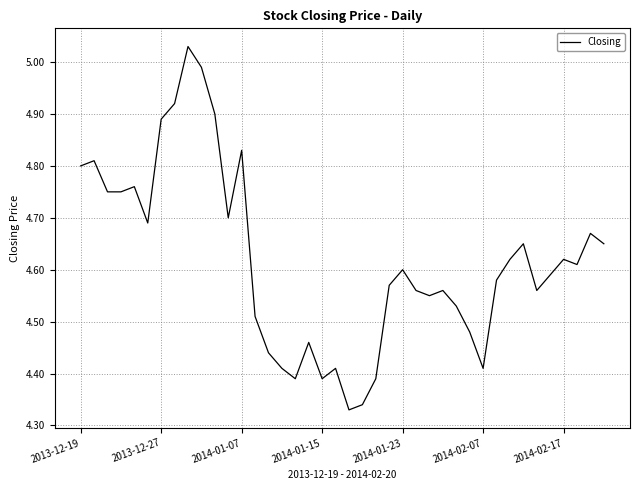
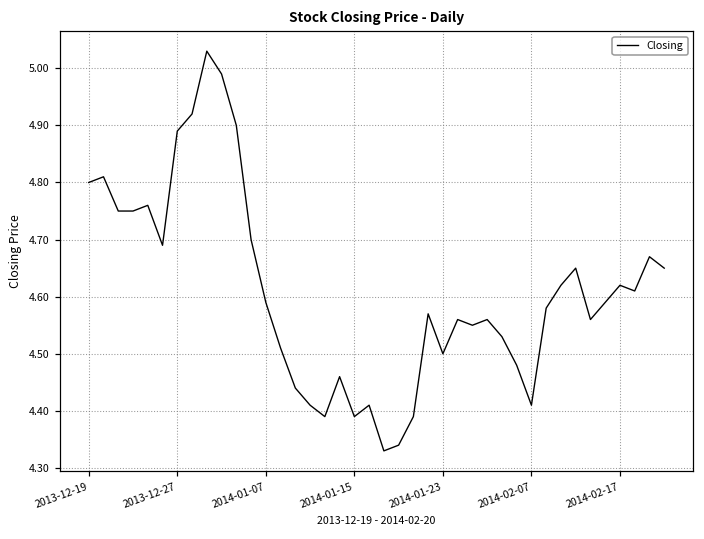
  {
    "2013-12-19": 4.80,
    "2013-12-27": 4.89,
-   "2014-01-07": 4.83,
+   "2014-01-07": 4.59,
    "2014-01-15": 4.39,
-   "2014-01-23": 4.6,
+   "2014-01-23": 4.5,
    "2014-02-07": 4.41,
    "2014-02-17": 4.62
  }
